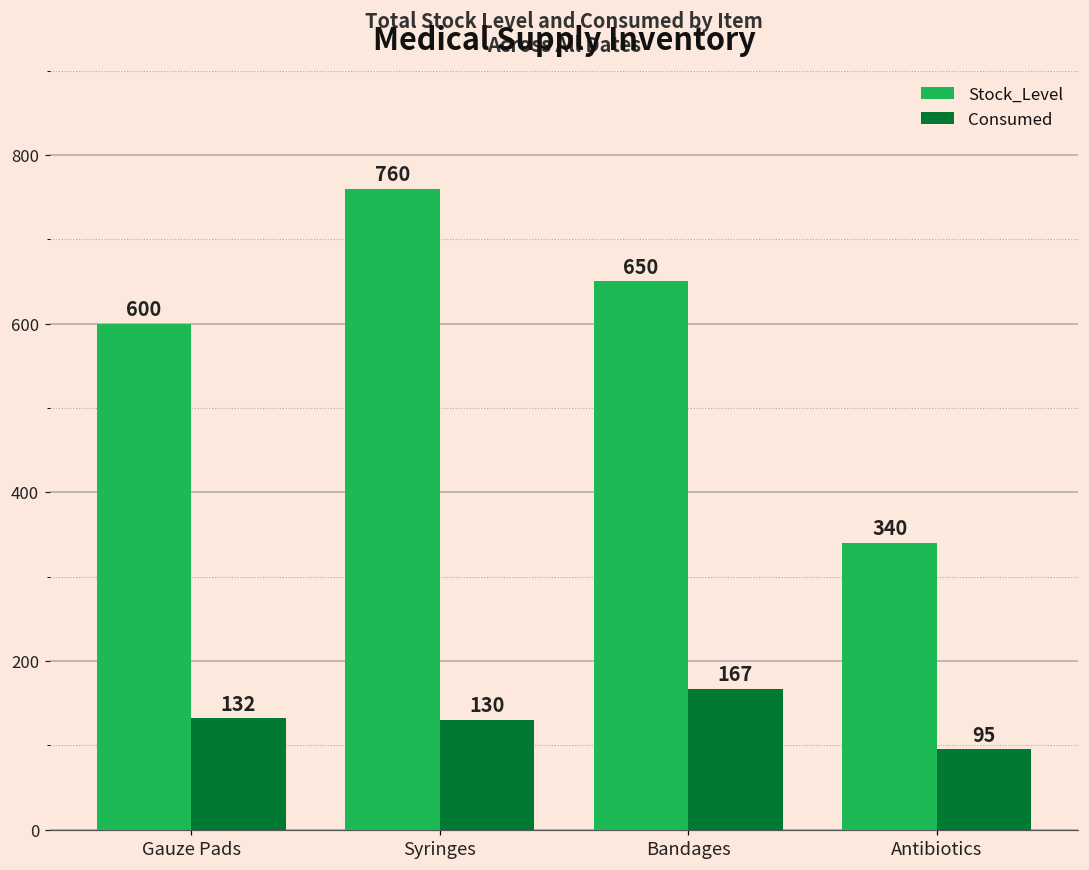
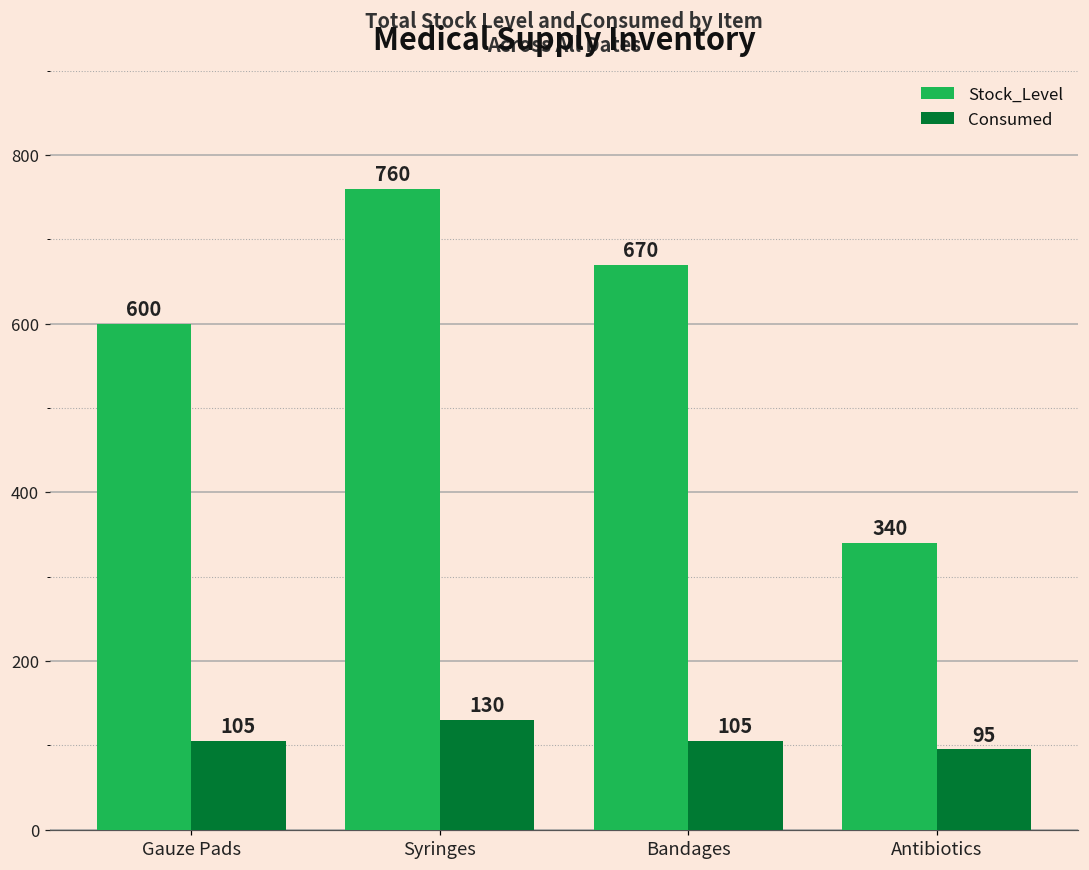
  {
    "Stock_Level": {
      "Gauze Pads": 600,
      "Syringes": 760,
-     "Bandages": 650,
+     "Bandages": 670,
      "Antibiotics": 340
    },
    "Consumed": {
-     "Gauze Pads": 132,
+     "Gauze Pads": 105,
      "Syringes": 130,
-     "Bandages": 167,
+     "Bandages": 105,
      "Antibiotics": 95
    }
  }
